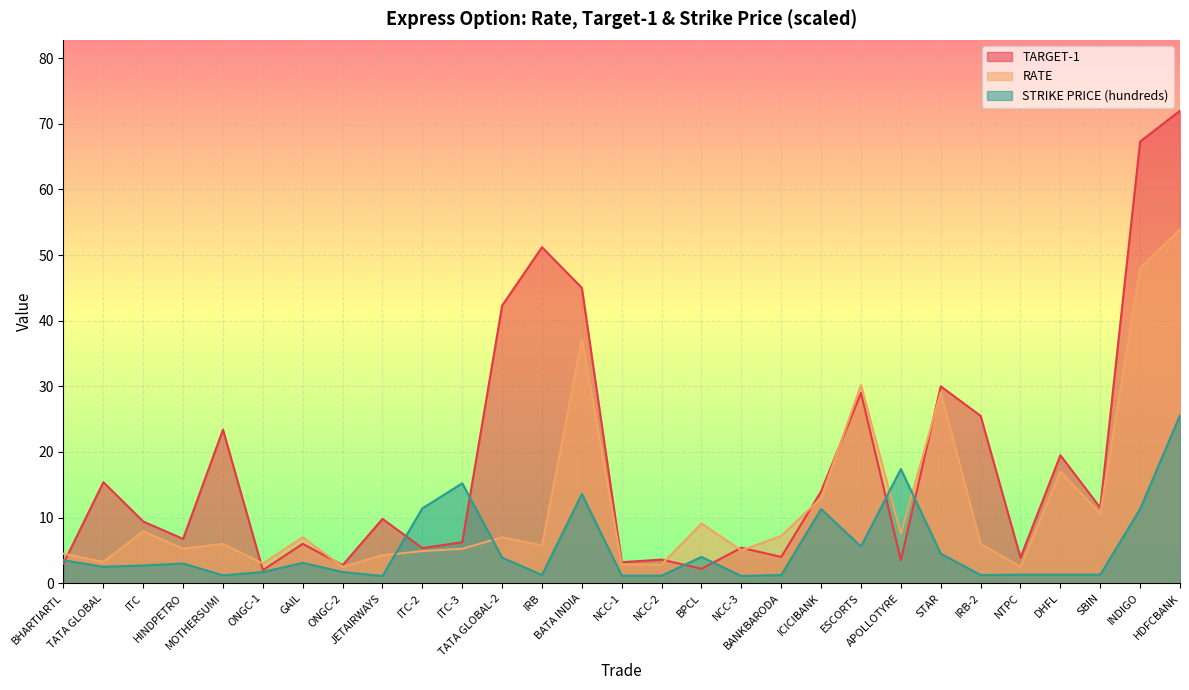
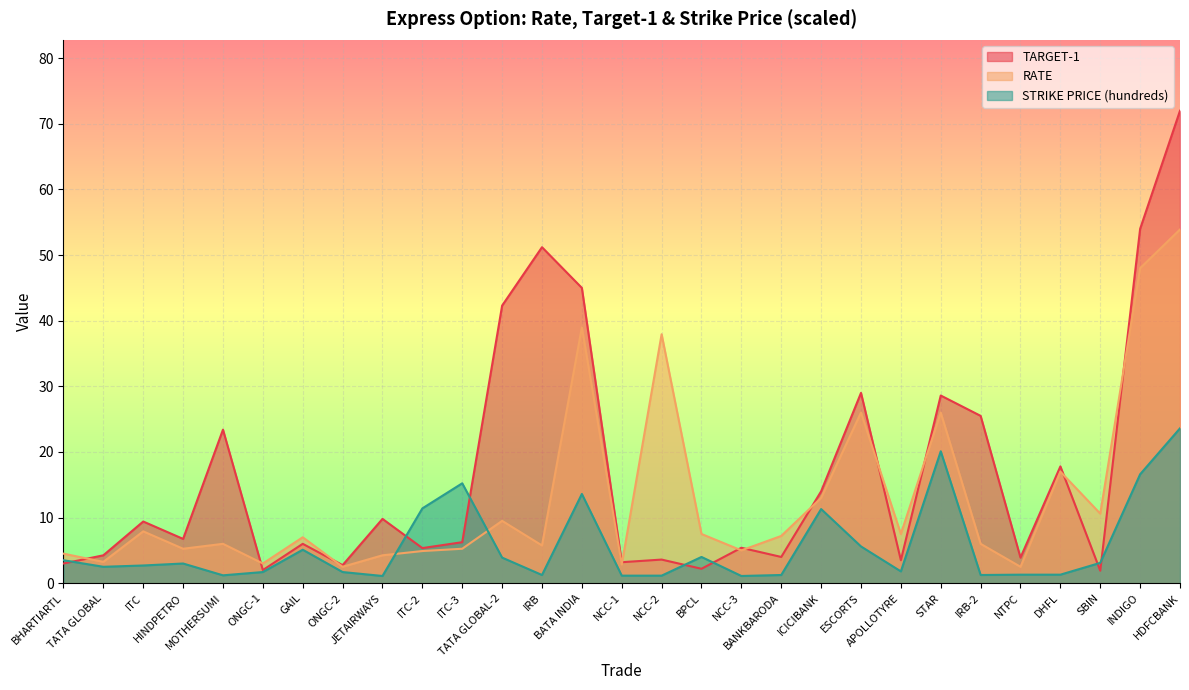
  {
    "TARGET-1": {
      "BHARTIARTL": 3,
-     "TATA GLOBAL": 15,
+     "TATA GLOBAL": 4,
      "ITC": 9,
      "HINDPETRO": 7,
      "MOTHERSUMI": 23,
      "GAIL": 6,
      "JETAIRWAYS": 10,
      "ITC-2": 5,
      "ITC-3": 6,
      "TATA GLOBAL-2": 42,
      "IRB": 51,
      "BATA INDIA": 45,
      "NCC-2": 4,
      "BPCL": 2,
      "NCC-3": 5,
      "BANKBARODA": 4,
      "ICICIBANK": 14,
      "ESCORTS": 29,
      "APOLLOTYRE": 4,
-     "STAR": 30,
+     "STAR": 29,
      "IRB-2": 26,
      "NTPC": 4,
-     "DHFL": 20,
-     "SBIN": 12,
-     "INDIGO": 67,
+     "DHFL": 18,
+     "SBIN": 2,
+     "INDIGO": 54,
      "HDFCBANK": 72
    },
    "RATE": {
      "BHARTIARTL": 5,
      "TATA GLOBAL": 3,
      "ITC": 8,
      "HINDPETRO": 5,
      "MOTHERSUMI": 6,
      "ONGC-1": 3,
      "GAIL": 7,
      "JETAIRWAYS": 4,
      "ITC-2": 5,
      "ITC-3": 5,
-     "TATA GLOBAL-2": 7,
+     "TATA GLOBAL-2": 10,
      "IRB": 6,
-     "BATA INDIA": 37,
-     "NCC-2": 3,
-     "BPCL": 9,
+     "BATA INDIA": 39,
+     "NCC-2": 38,
+     "BPCL": 8,
      "NCC-3": 5,
      "BANKBARODA": 7,
      "ICICIBANK": 13,
-     "ESCORTS": 30,
+     "ESCORTS": 26,
      "APOLLOTYRE": 8,
-     "STAR": 29,
+     "STAR": 26,
      "IRB-2": 6,
      "NTPC": 3,
      "DHFL": 17,
      "SBIN": 11,
      "INDIGO": 48,
      "HDFCBANK": 54
    },
    "STRIKE PRICE (hundreds)": {
      "BHARTIARTL": 4,
      "TATA GLOBAL": 3,
      "ITC": 3,
      "HINDPETRO": 3,
      "MOTHERSUMI": 1,
-     "GAIL": 3,
+     "GAIL": 5,
      "ONGC-2": 2,
      "JETAIRWAYS": 1,
      "ITC-2": 11,
      "ITC-3": 15,
      "TATA GLOBAL-2": 4,
      "IRB": 1,
      "BATA INDIA": 14,
      "NCC-1": 1,
      "NCC-2": 1,
      "BPCL": 4,
      "NCC-3": 1,
      "BANKBARODA": 1,
      "ICICIBANK": 11,
      "ESCORTS": 6,
-     "APOLLOTYRE": 17,
-     "STAR": 5,
+     "APOLLOTYRE": 2,
+     "STAR": 20,
      "IRB-2": 1,
      "NTPC": 1,
      "DHFL": 1,
-     "SBIN": 1,
-     "INDIGO": 11,
-     "HDFCBANK": 26
+     "SBIN": 3,
+     "INDIGO": 17,
+     "HDFCBANK": 24
    }
  }
